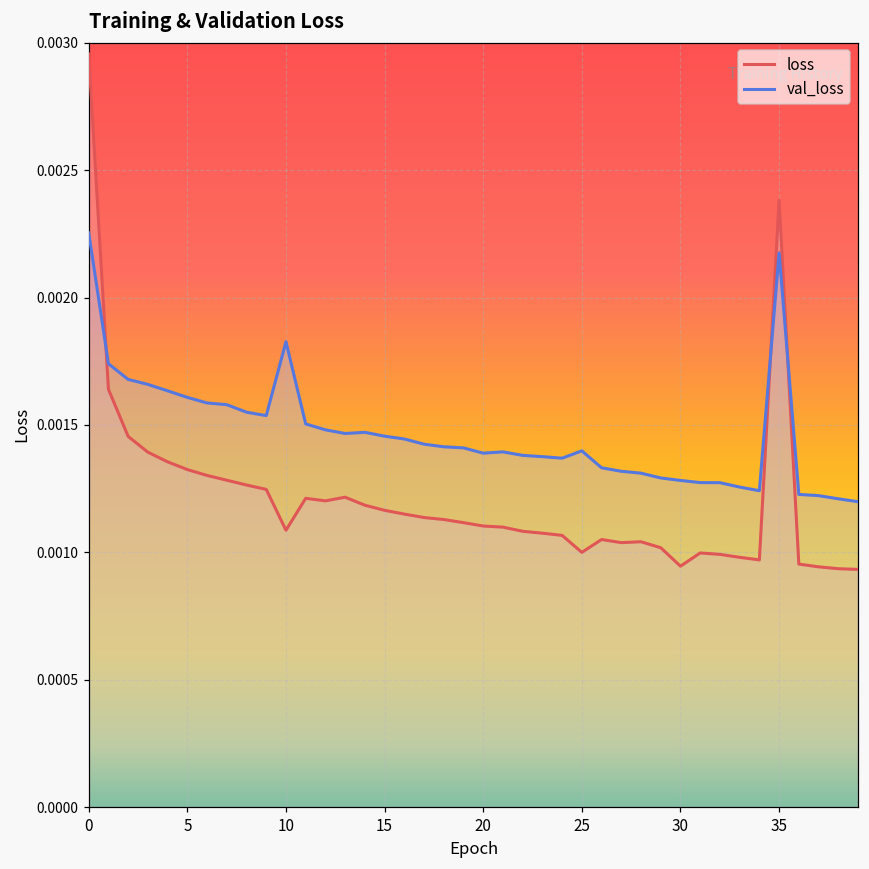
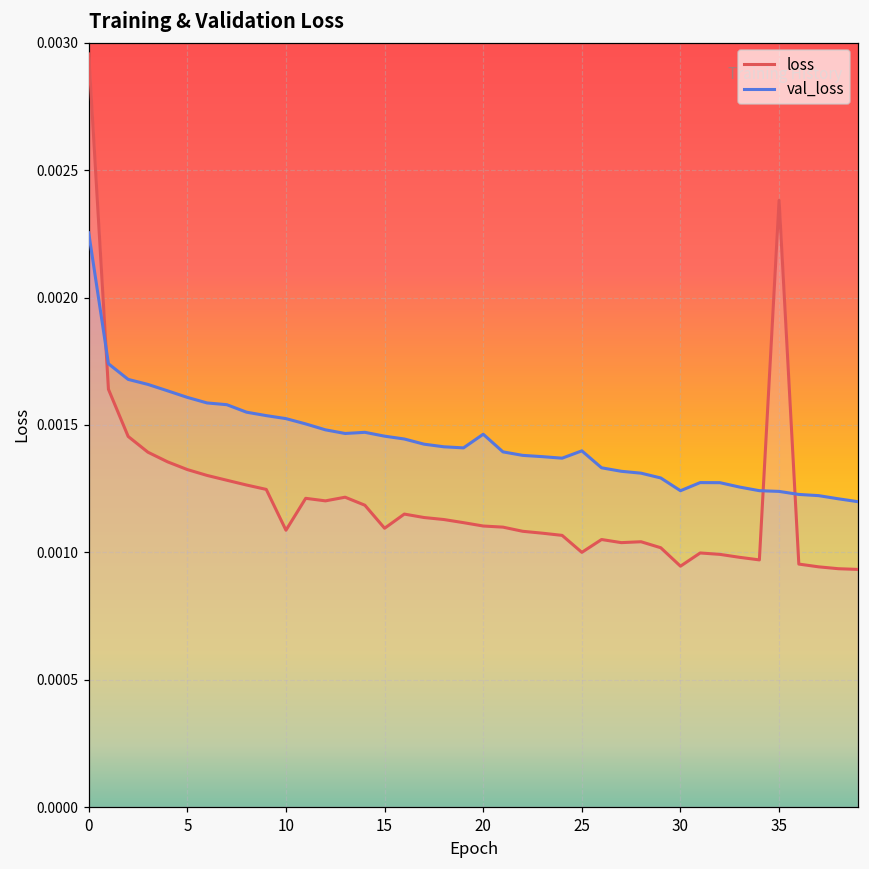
  {
    "loss": {
      "0": 0.00296,
      "5": 0.00132,
      "10": 0.00109,
-     "15": 0.00116,
+     "15": 0.00109,
      "20": 0.00110,
      "25": 0.00100,
      "30": 0.00095,
      "35": 0.00238
    },
    "val_loss": {
      "0": 0.00225,
      "5": 0.00161,
-     "10": 0.00183,
+     "10": 0.00152,
      "15": 0.00146,
-     "20": 0.00139,
+     "20": 0.00146,
      "25": 0.00140,
-     "30": 0.00128,
-     "35": 0.00218
+     "30": 0.00124,
+     "35": 0.00124
    }
  }
